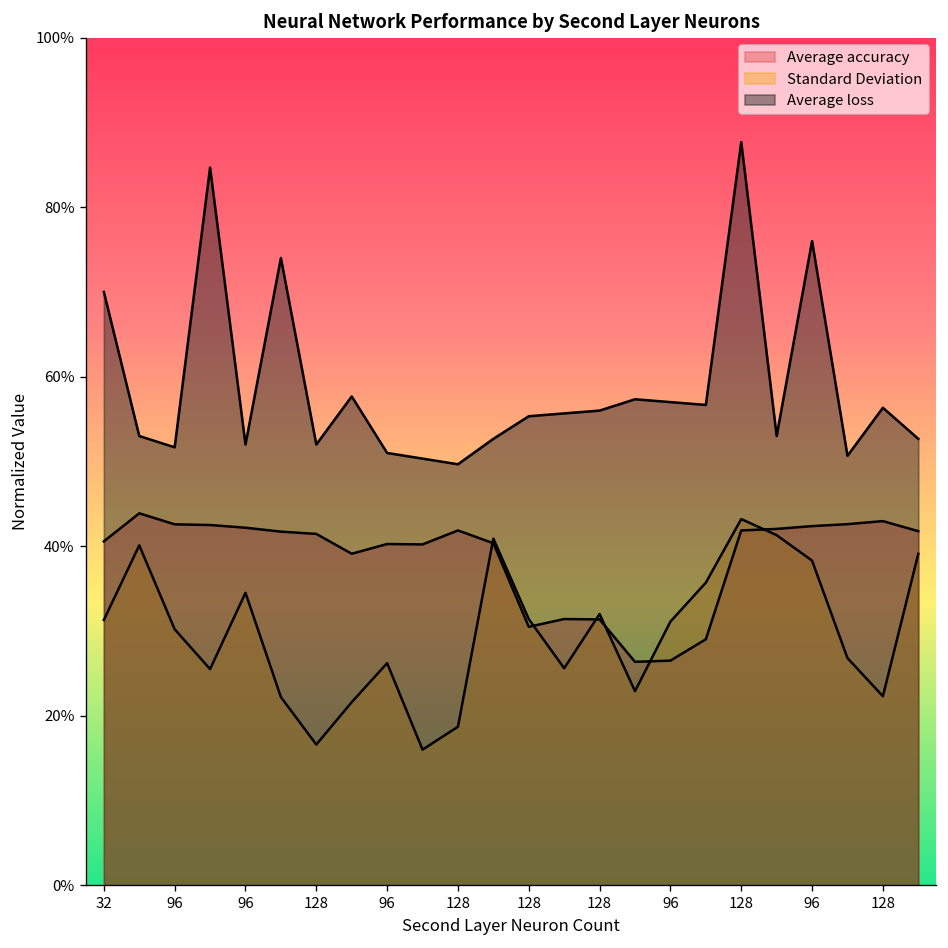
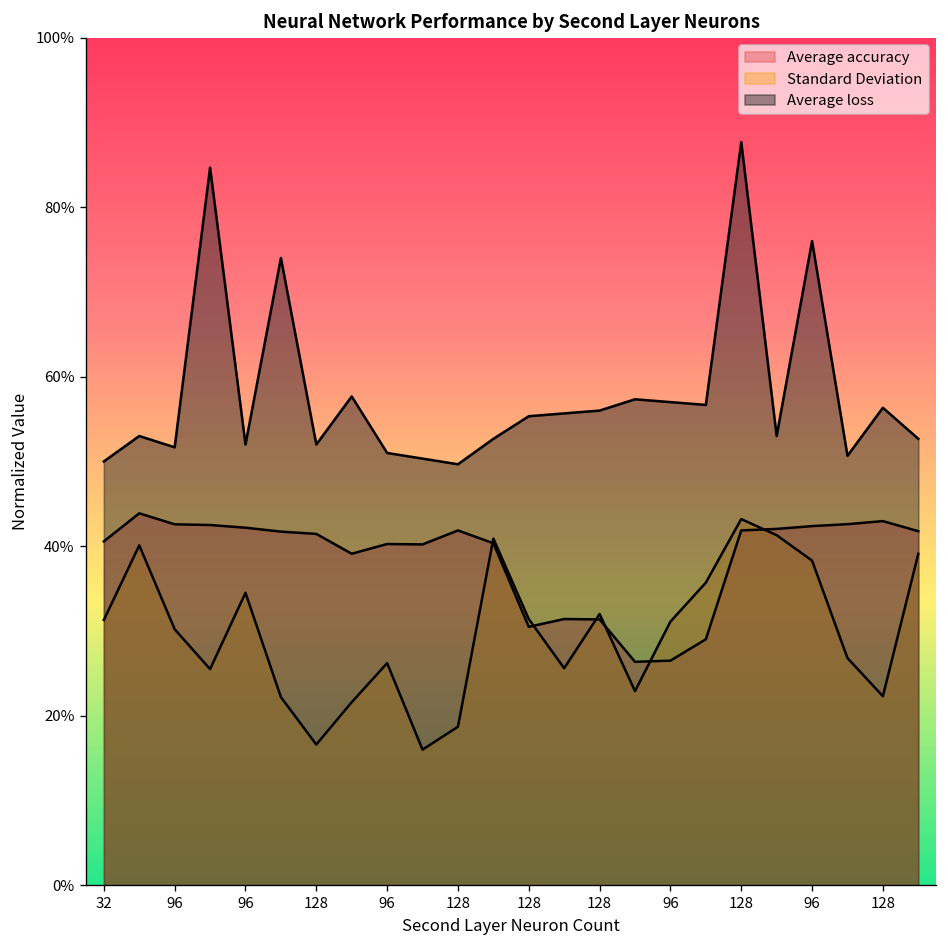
  {
    "Average accuracy": {
      "32": "41%"
    },
    "Standard Deviation": {
      "32": "31%"
    },
    "Average loss": {
-     "32": "70%"
+     "32": "50%"
    }
  }
